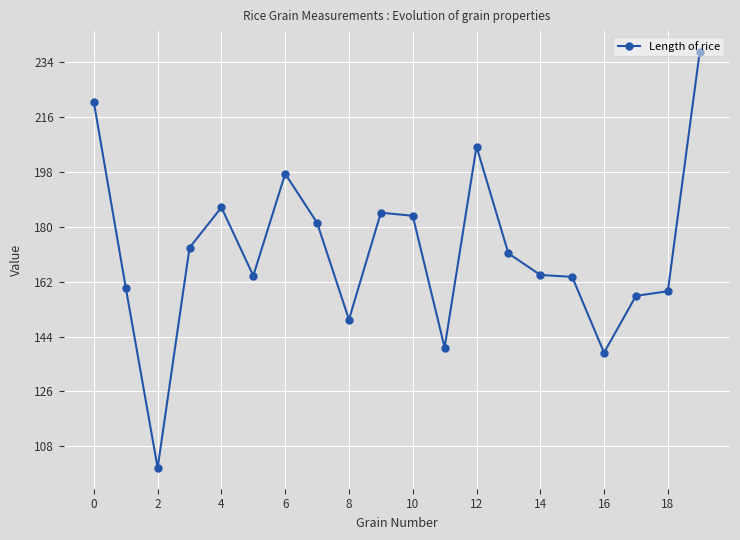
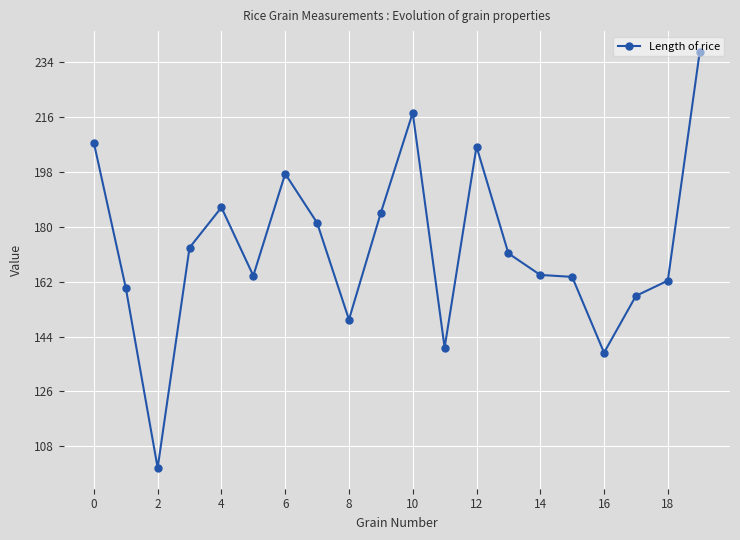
  {
-   "0": 221,
+   "0": 208,
    "2": 101,
    "4": 186,
    "6": 197,
    "8": 150,
-   "10": 184,
+   "10": 217,
    "12": 206,
    "14": 164,
    "16": 139,
-   "18": 159
+   "18": 162
  }
